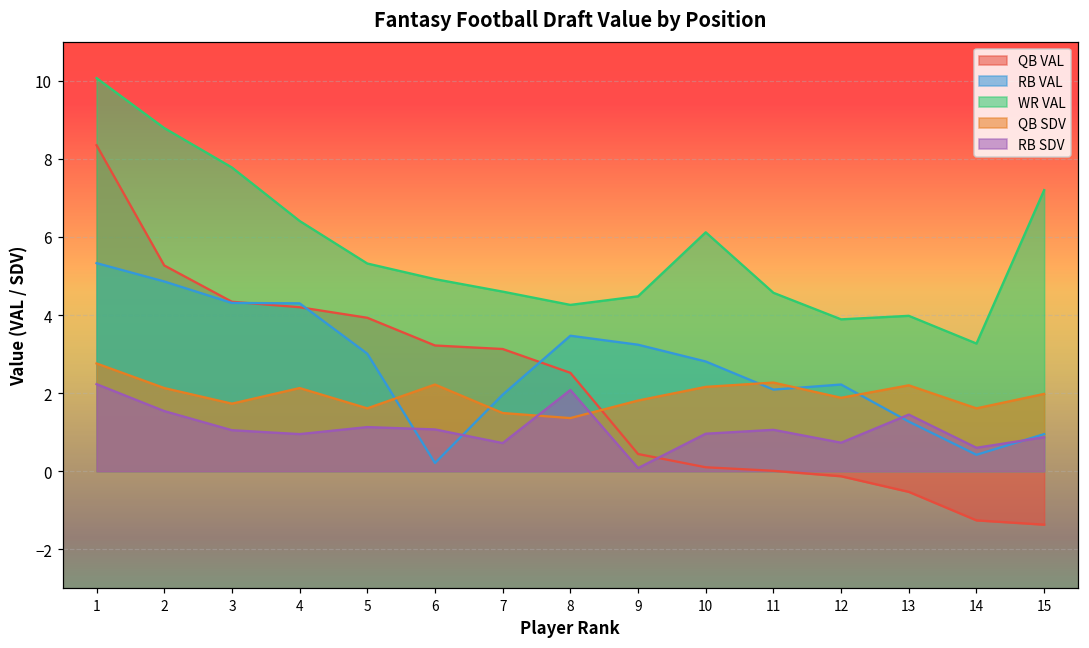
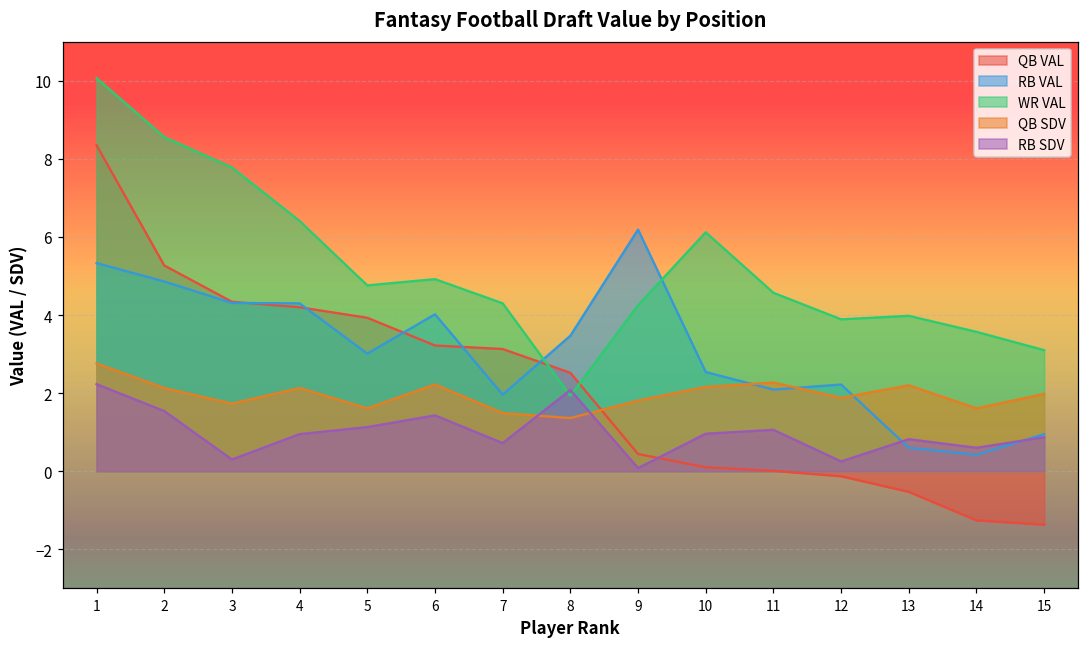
  {
    "RB VAL": {
      "1": 5.3,
      "2": 4.9,
      "4": 4.3,
      "5": 3.0,
-     "6": 0.2,
+     "6": 4.0,
      "7": 2.0,
      "8": 3.5,
-     "9": 3.2,
-     "10": 2.8,
+     "9": 6.2,
+     "10": 2.5,
      "11": 2.1,
      "12": 2.2,
-     "13": 1.3,
+     "13": 0.6,
      "14": 0.4,
      "15": 1.0
    },
    "WR VAL": {
      "1": 10.1,
-     "2": 8.8,
+     "2": 8.6,
      "3": 7.8,
      "4": 6.4,
-     "5": 5.3,
+     "5": 4.8,
      "6": 4.9,
-     "7": 4.6,
-     "8": 4.3,
-     "9": 4.5,
+     "7": 4.3,
+     "8": 1.9,
+     "9": 4.3,
      "10": 6.1,
      "11": 4.6,
      "12": 3.9,
      "13": 4.0,
-     "14": 3.3,
-     "15": 7.2
+     "14": 3.6,
+     "15": 3.1
    },
    "RB SDV": {
      "1": 2.2,
      "2": 1.5,
-     "3": 1.1,
+     "3": 0.3,
      "4": 1.0,
      "5": 1.1,
-     "6": 1.1,
+     "6": 1.4,
      "7": 0.7,
      "8": 2.1,
      "9": 0.1,
      "10": 1.0,
      "11": 1.1,
-     "12": 0.7,
-     "13": 1.5,
+     "12": 0.3,
+     "13": 0.8,
      "14": 0.6,
      "15": 0.9
    }
  }
